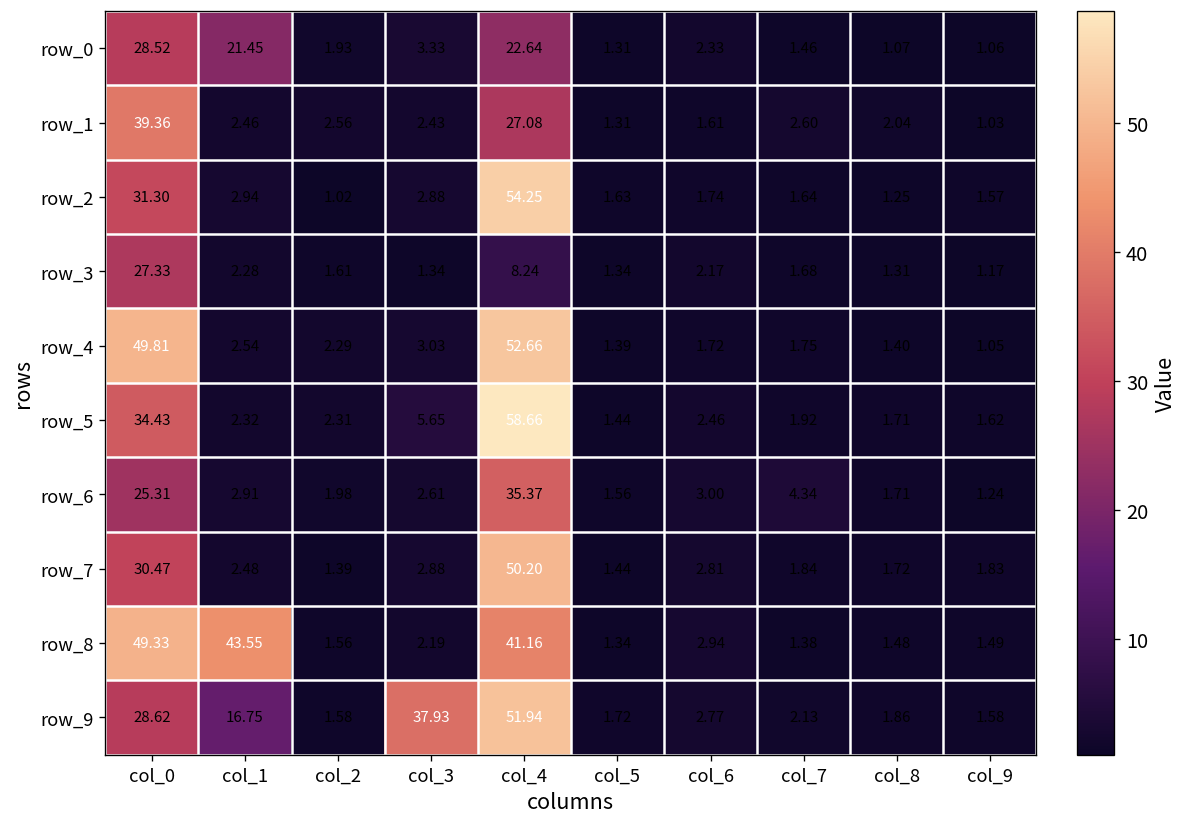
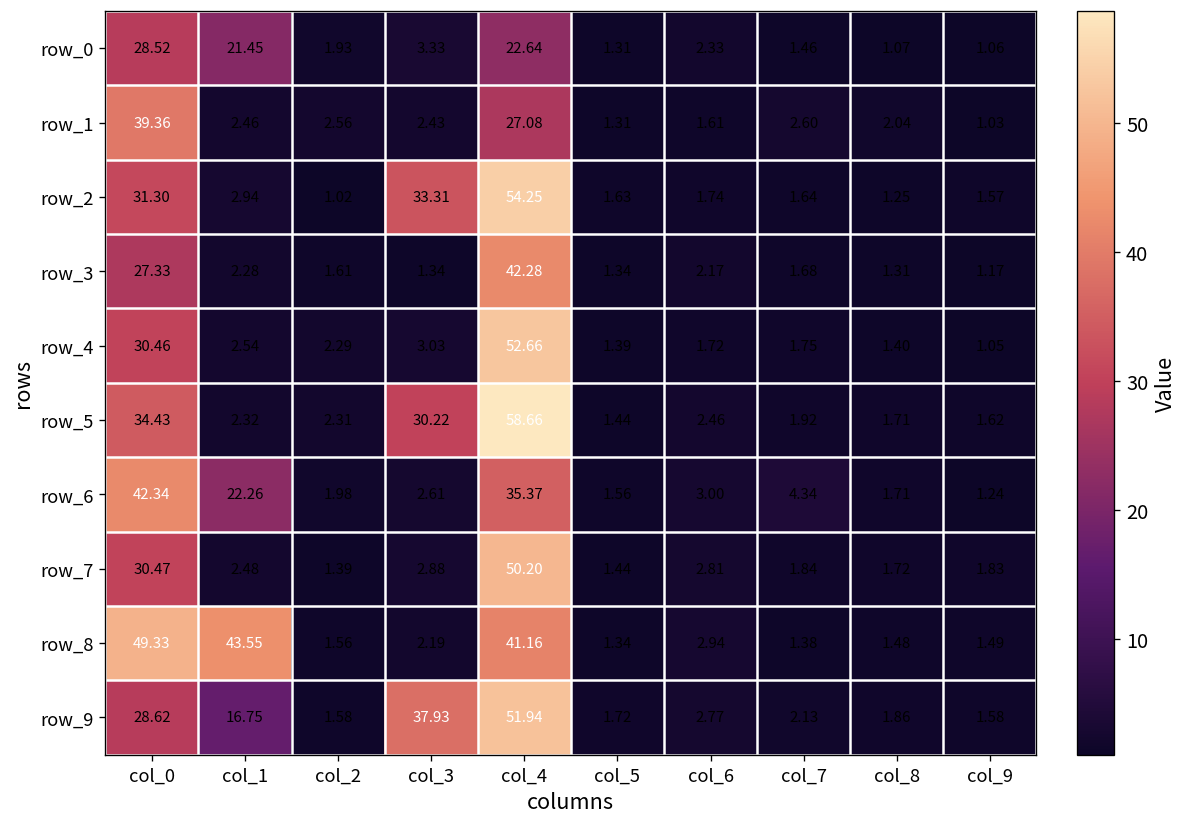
  {
    "row_0": {
      "col_0": 28.52,
      "col_1": 21.45,
      "col_3": 3.33,
      "col_4": 22.64
    },
    "row_1": {
      "col_0": 39.36,
      "col_4": 27.08
    },
    "row_2": {
      "col_0": 31.30,
      "col_1": 2.94,
-     "col_3": 2.88,
+     "col_3": 33.31,
      "col_4": 54.25
    },
    "row_3": {
      "col_0": 27.33,
-     "col_4": 8.24
+     "col_4": 42.28
    },
    "row_4": {
-     "col_0": 49.81,
+     "col_0": 30.46,
      "col_3": 3.03,
      "col_4": 52.66
    },
    "row_5": {
      "col_0": 34.43,
-     "col_3": 5.65,
+     "col_3": 30.22,
      "col_4": 58.66
    },
    "row_6": {
-     "col_0": 25.31,
-     "col_1": 2.91,
+     "col_0": 42.34,
+     "col_1": 22.26,
      "col_4": 35.37,
      "col_6": 3.00,
      "col_7": 4.34
    },
    "row_7": {
      "col_0": 30.47,
      "col_3": 2.88,
      "col_4": 50.20
    },
    "row_8": {
      "col_0": 49.33,
      "col_1": 43.55,
      "col_4": 41.16,
      "col_6": 2.94
    },
    "row_9": {
      "col_0": 28.62,
      "col_1": 16.75,
      "col_3": 37.93,
      "col_4": 51.94
    }
  }
